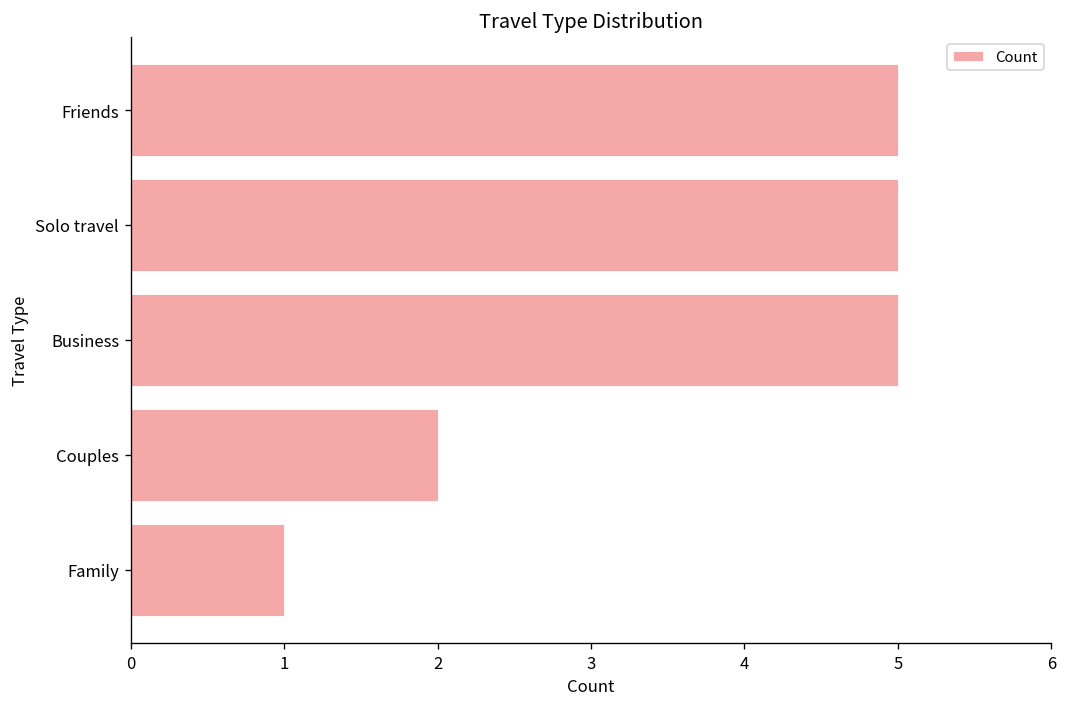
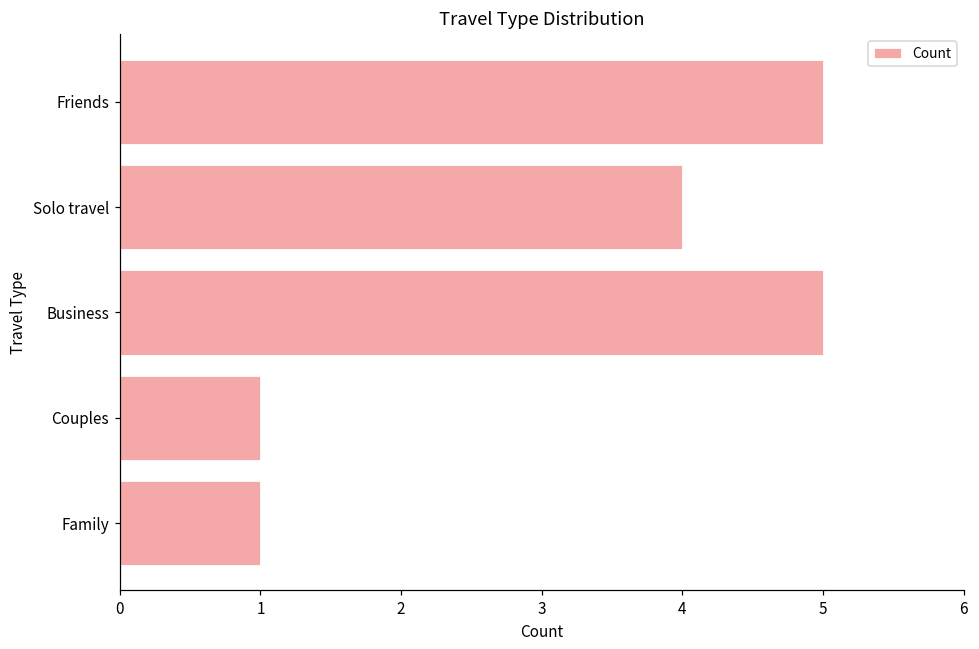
  {
    "Friends": 5,
-   "Solo travel": 5,
+   "Solo travel": 4,
    "Business": 5,
-   "Couples": 2,
+   "Couples": 1,
    "Family": 1
  }
